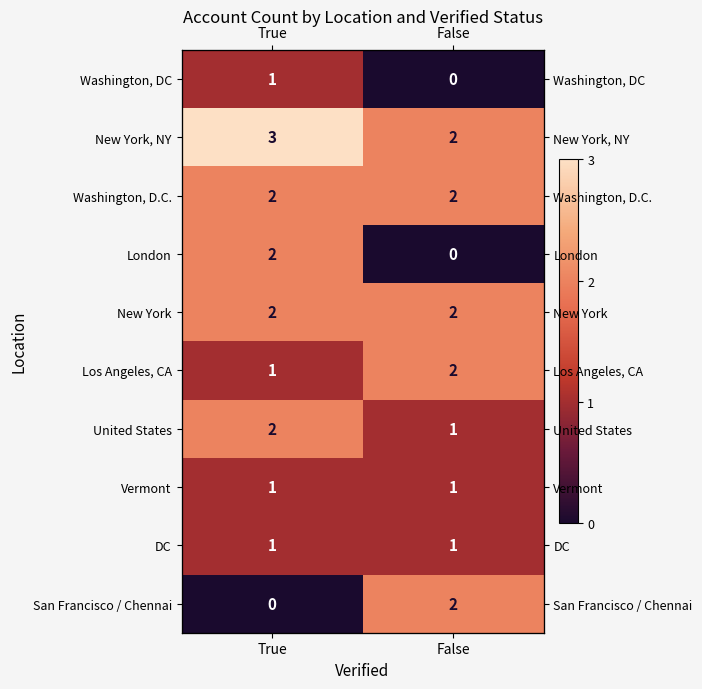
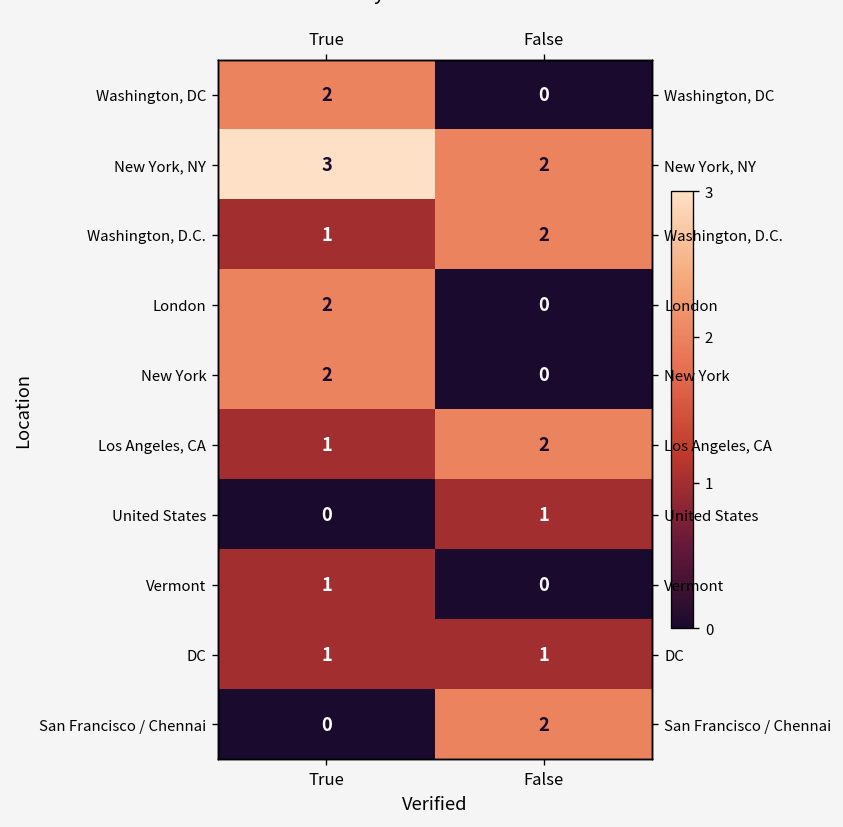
  {
    "Washington, DC": {
-     "True": 1,
+     "True": 2,
      "False": 0
    },
    "New York, NY": {
      "True": 3,
      "False": 2
    },
    "Washington, D.C.": {
-     "True": 2,
+     "True": 1,
      "False": 2
    },
    "London": {
      "True": 2,
      "False": 0
    },
    "New York": {
      "True": 2,
-     "False": 2
+     "False": 0
    },
    "Los Angeles, CA": {
      "True": 1,
      "False": 2
    },
    "United States": {
-     "True": 2,
+     "True": 0,
      "False": 1
    },
    "Vermont": {
      "True": 1,
-     "False": 1
+     "False": 0
    },
    "DC": {
      "True": 1,
      "False": 1
    },
    "San Francisco / Chennai": {
      "True": 0,
      "False": 2
    }
  }
